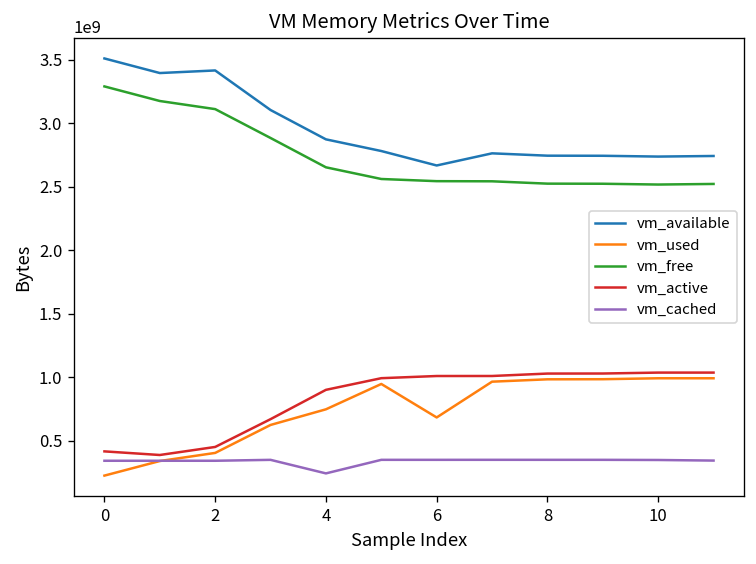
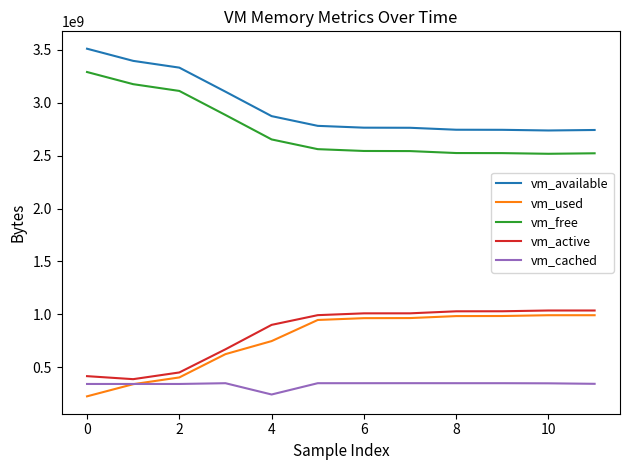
  {
    "vm_available": {
      "0": 3510000000,
-     "2": 3420000000,
+     "2": 3330000000,
      "4": 2870000000,
-     "6": 2670000000,
+     "6": 2760000000,
      "8": 2740000000,
      "10": 2740000000
    },
    "vm_used": {
      "0": 230000000,
      "2": 400000000,
      "4": 750000000,
-     "6": 680000000,
+     "6": 960000000,
      "8": 980000000,
      "10": 990000000
    },
    "vm_free": {
      "0": 3290000000,
      "2": 3110000000,
      "4": 2650000000,
      "6": 2540000000,
      "8": 2520000000,
      "10": 2520000000
    },
    "vm_active": {
      "0": 420000000,
      "2": 450000000,
      "4": 900000000,
      "6": 1010000000,
      "8": 1030000000,
      "10": 1040000000
    },
    "vm_cached": {
      "0": 340000000,
      "2": 340000000,
      "4": 240000000,
      "6": 350000000,
      "8": 350000000,
      "10": 350000000
    }
  }
